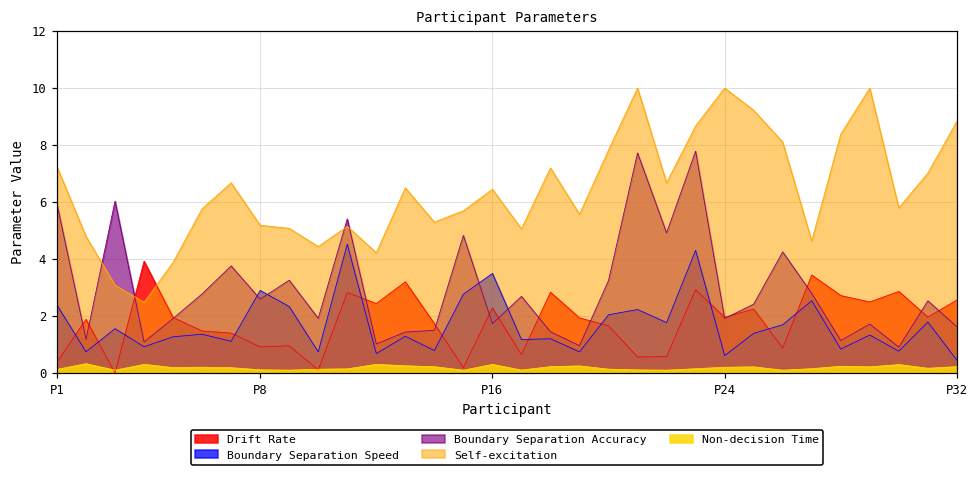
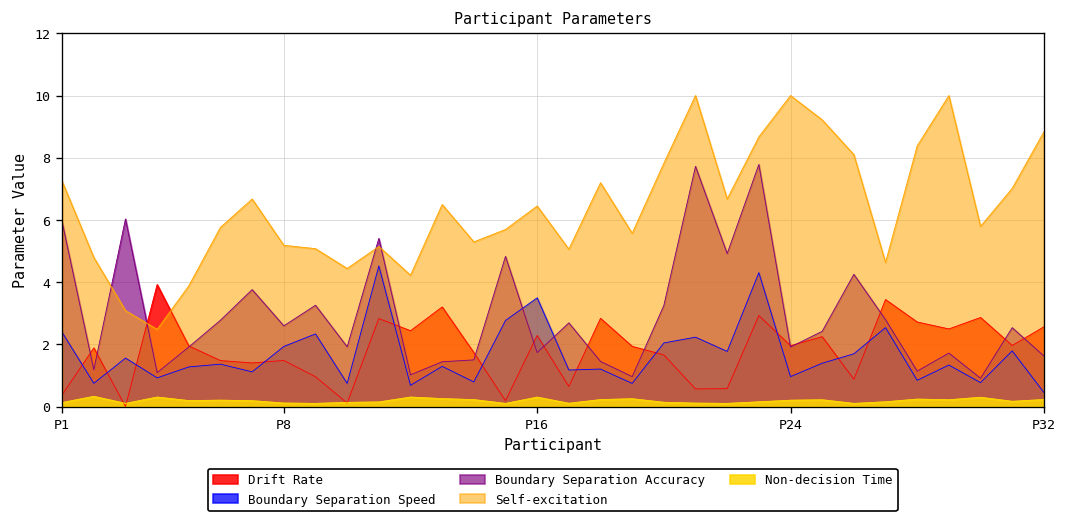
  {
    "Drift Rate": {
      "P1": 0.4,
-     "P8": 0.9,
+     "P8": 1.5,
      "P16": 2.3,
      "P32": 2.6
    },
    "Boundary Separation Speed": {
      "P1": 2.4,
-     "P8": 2.9,
+     "P8": 1.9,
      "P16": 3.5,
-     "P24": 0.6,
+     "P24": 1.0,
      "P32": 0.5
    },
    "Boundary Separation Accuracy": {
      "P1": 5.9,
      "P8": 2.6,
      "P16": 1.7,
      "P32": 1.6
    }
  }
